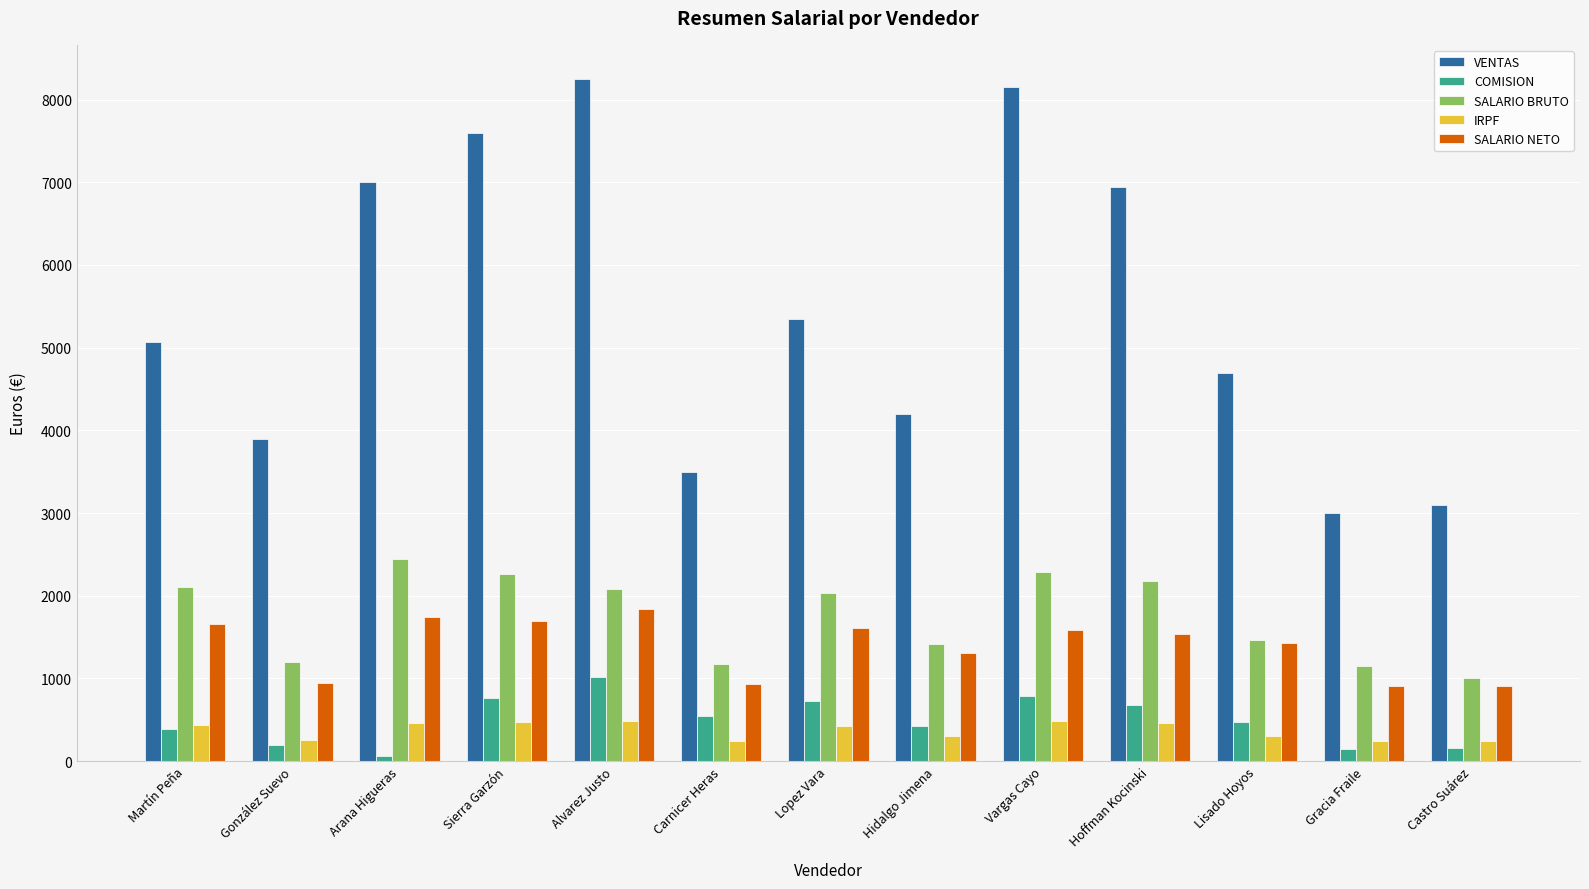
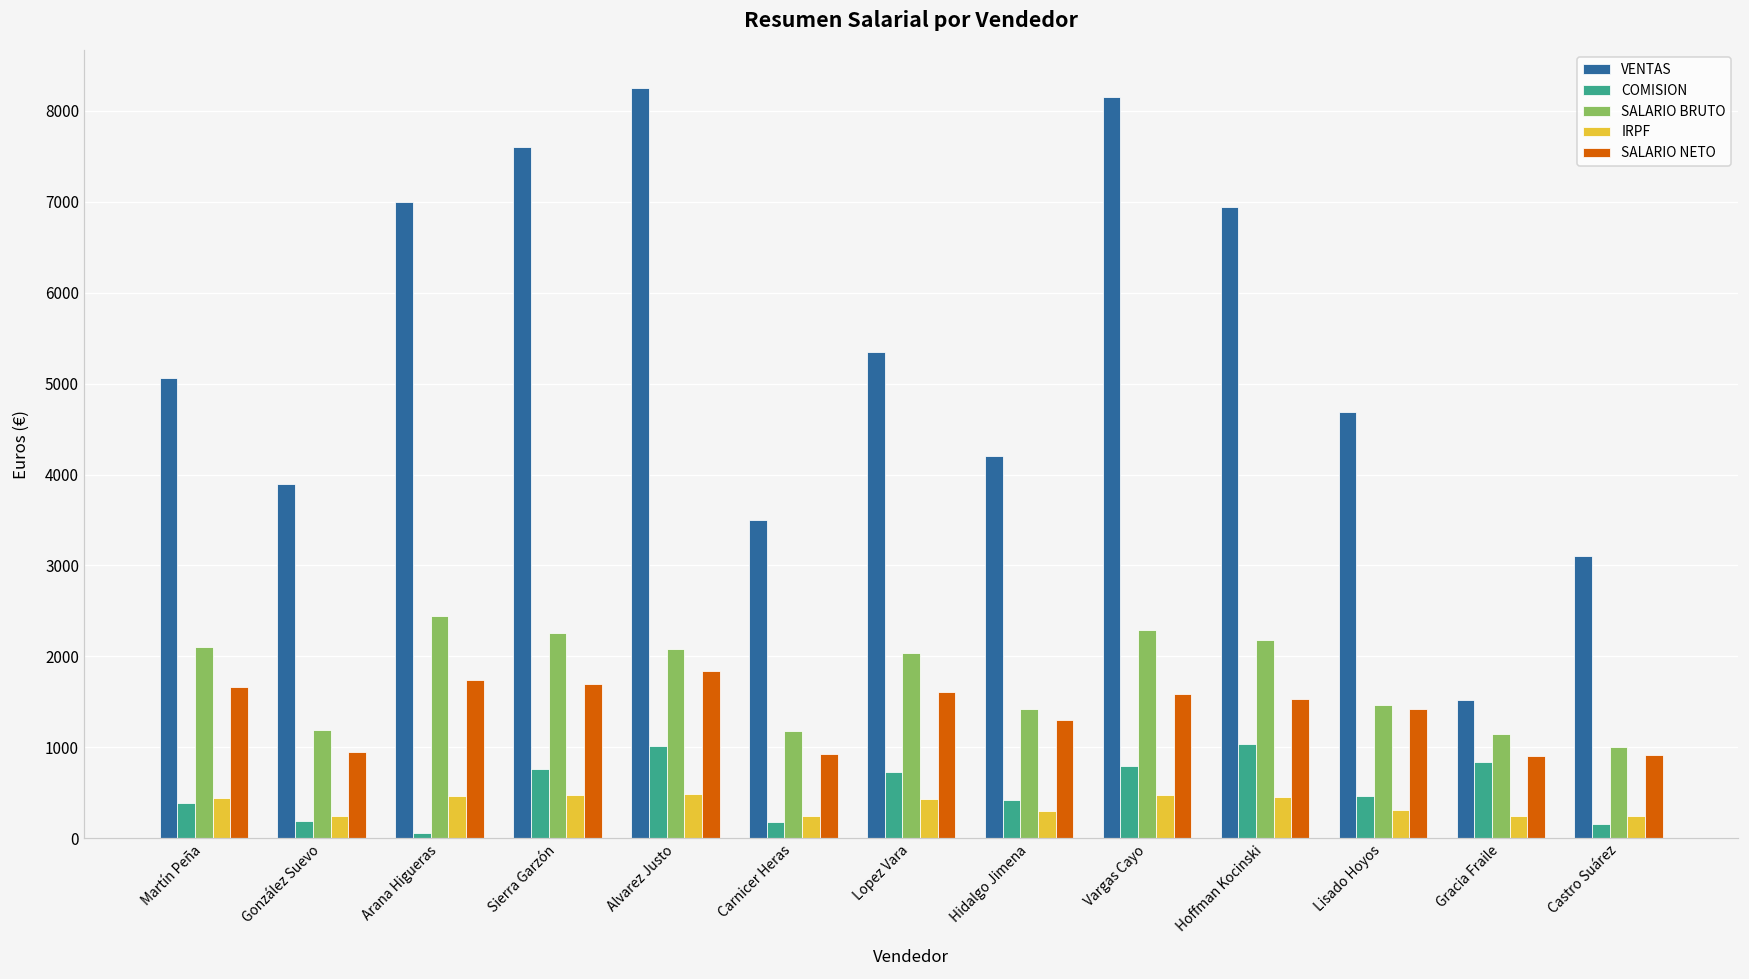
  {
    "VENTAS": {
      "Martín Peña": 5100,
      "González Suevo": 3900,
      "Arana Higueras": 7000,
      "Sierra Garzón": 7600,
      "Alvarez Justo": 8300,
      "Carnicer Heras": 3500,
      "Lopez Vara": 5400,
      "Hidalgo Jimena": 4200,
      "Vargas Cayo": 8100,
      "Hoffman Kocinski": 6900,
      "Lisado Hoyos": 4700,
-     "Gracia Fraile": 3000,
+     "Gracia Fraile": 1500,
      "Castro Suárez": 3100
    },
    "COMISION": {
      "Martín Peña": 400,
      "González Suevo": 200,
      "Arana Higueras": 100,
      "Sierra Garzón": 800,
      "Alvarez Justo": 1000,
-     "Carnicer Heras": 500,
+     "Carnicer Heras": 200,
      "Lopez Vara": 700,
      "Hidalgo Jimena": 400,
      "Vargas Cayo": 800,
-     "Hoffman Kocinski": 700,
+     "Hoffman Kocinski": 1000,
      "Lisado Hoyos": 500,
-     "Gracia Fraile": 200,
+     "Gracia Fraile": 800,
      "Castro Suárez": 200
    },
    "SALARIO BRUTO": {
      "Martín Peña": 2100,
      "González Suevo": 1200,
      "Arana Higueras": 2400,
      "Sierra Garzón": 2300,
      "Alvarez Justo": 2100,
      "Carnicer Heras": 1200,
      "Lopez Vara": 2000,
      "Hidalgo Jimena": 1400,
      "Vargas Cayo": 2300,
      "Hoffman Kocinski": 2200,
      "Lisado Hoyos": 1500,
      "Gracia Fraile": 1200,
      "Castro Suárez": 1000
    },
    "IRPF": {
      "Martín Peña": 400,
      "González Suevo": 300,
      "Arana Higueras": 500,
      "Sierra Garzón": 500,
      "Alvarez Justo": 500,
      "Carnicer Heras": 200,
      "Lopez Vara": 400,
      "Hidalgo Jimena": 300,
      "Vargas Cayo": 500,
      "Hoffman Kocinski": 500,
      "Lisado Hoyos": 300,
      "Gracia Fraile": 200,
      "Castro Suárez": 200
    },
    "SALARIO NETO": {
      "Martín Peña": 1700,
      "González Suevo": 900,
      "Arana Higueras": 1700,
      "Sierra Garzón": 1700,
      "Alvarez Justo": 1800,
      "Carnicer Heras": 900,
      "Lopez Vara": 1600,
      "Hidalgo Jimena": 1300,
      "Vargas Cayo": 1600,
      "Hoffman Kocinski": 1500,
      "Lisado Hoyos": 1400,
      "Gracia Fraile": 900,
      "Castro Suárez": 900
    }
  }
